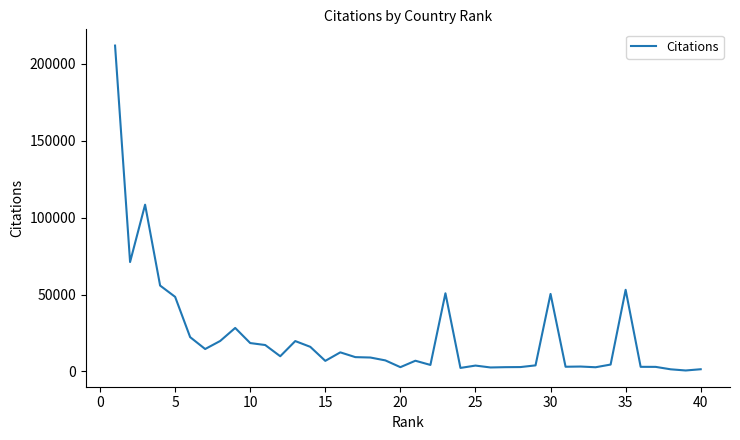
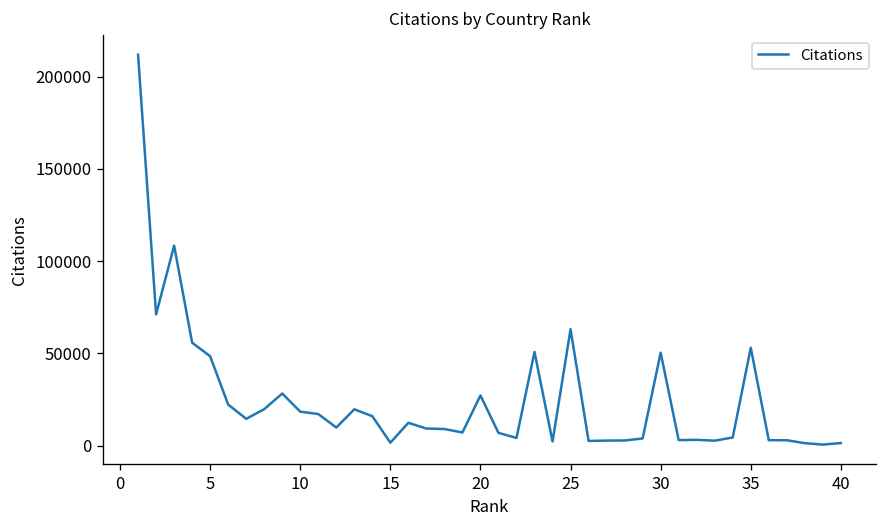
  {
    "5": 48000,
    "10": 18000,
-   "15": 7000,
-   "20": 3000,
-   "25": 4000,
+   "15": 2000,
+   "20": 27000,
+   "25": 63000,
    "30": 50000,
    "35": 53000,
    "40": 1000
  }
